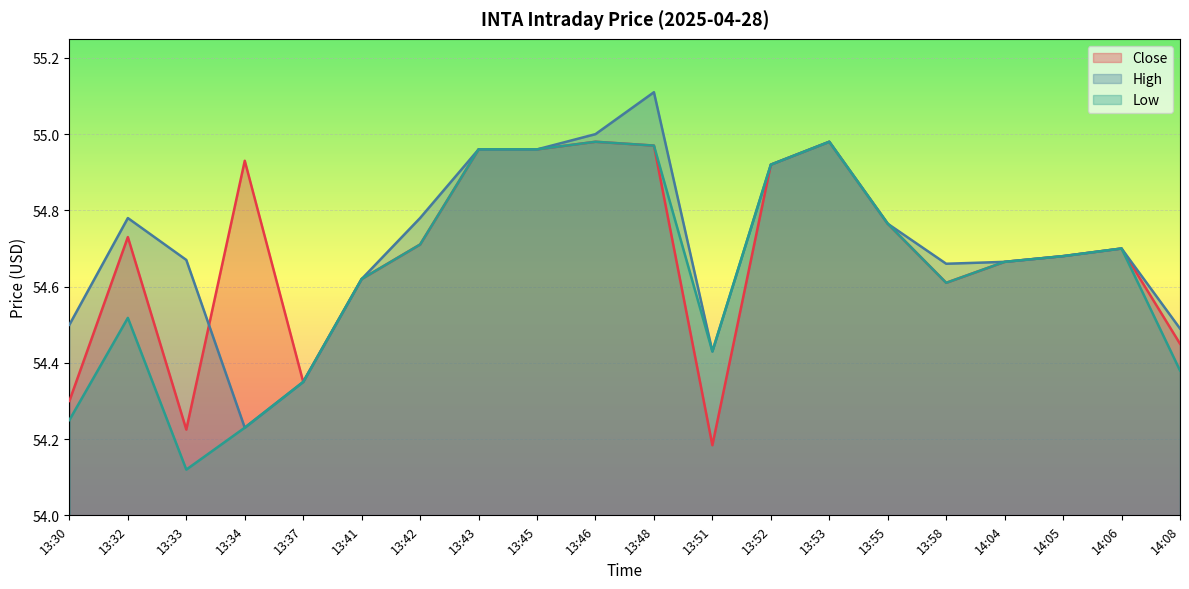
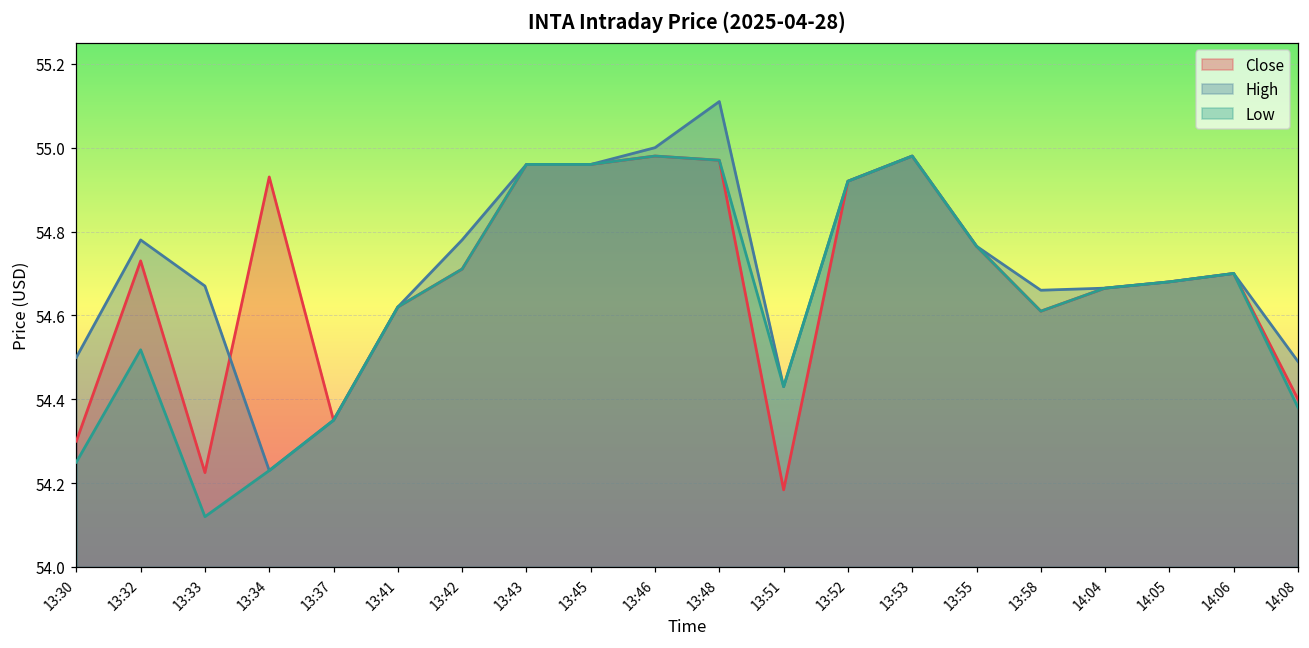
  {
    "Close": {
      "13:30": 54.30,
      "13:32": 54.73,
      "13:33": 54.22,
      "13:34": 54.93,
      "13:51": 54.18,
-     "14:08": 54.45
+     "14:08": 54.40
    }
  }
